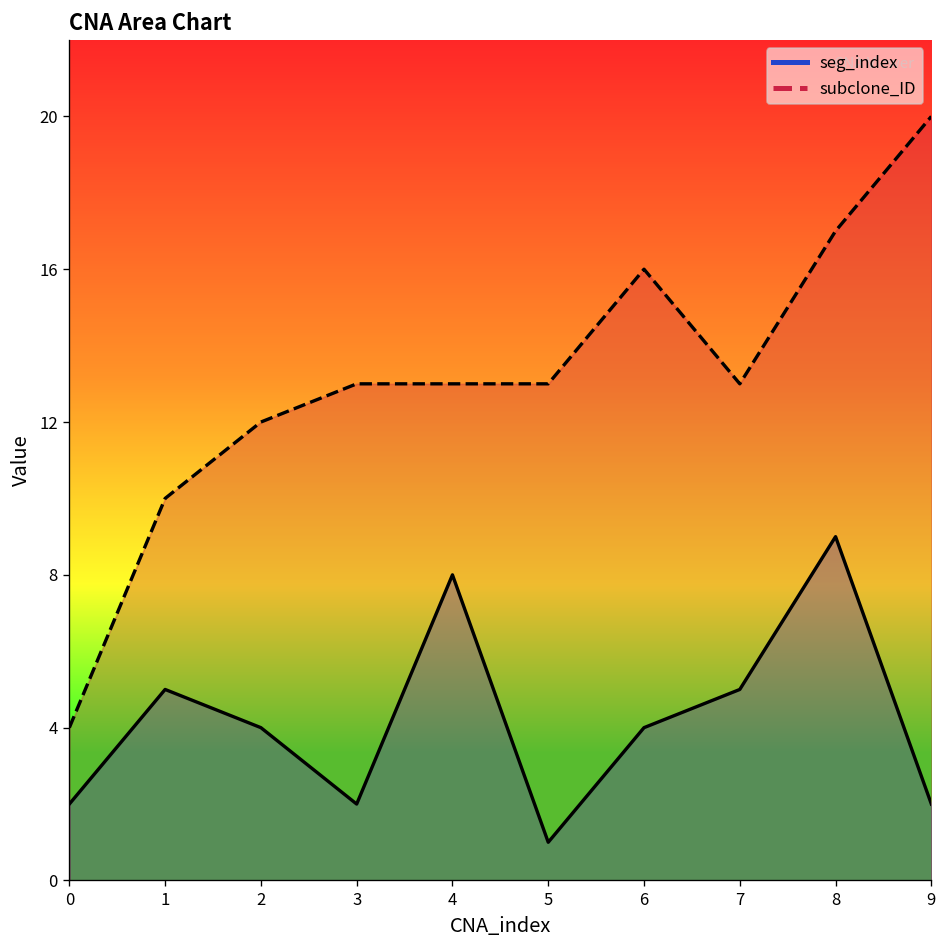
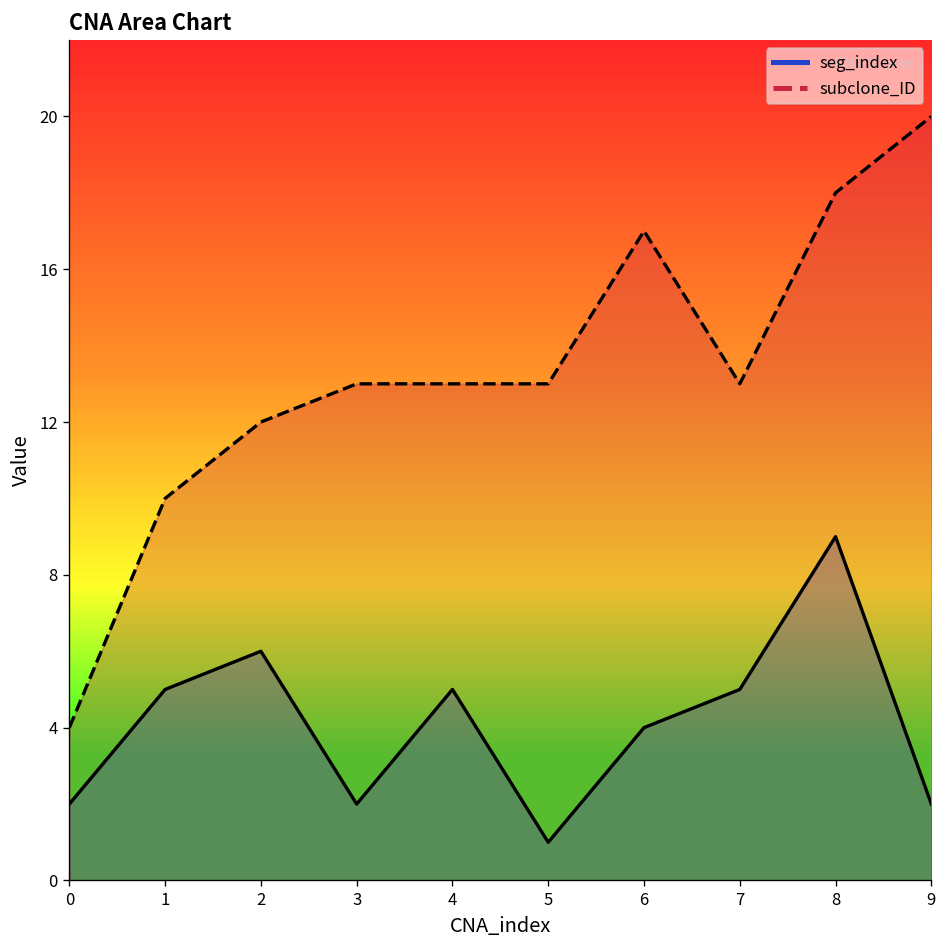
  {
    "seg_index": {
      "0": 2,
      "1": 5,
-     "2": 4,
+     "2": 6,
      "3": 2,
-     "4": 8,
+     "4": 5,
      "5": 1,
      "6": 4,
      "7": 5,
      "8": 9,
      "9": 2
    },
    "subclone_ID": {
      "0": 4,
      "1": 10,
      "2": 12,
      "3": 13,
      "4": 13,
      "5": 13,
-     "6": 16,
+     "6": 17,
      "7": 13,
-     "8": 17,
+     "8": 18,
      "9": 20
    }
  }
